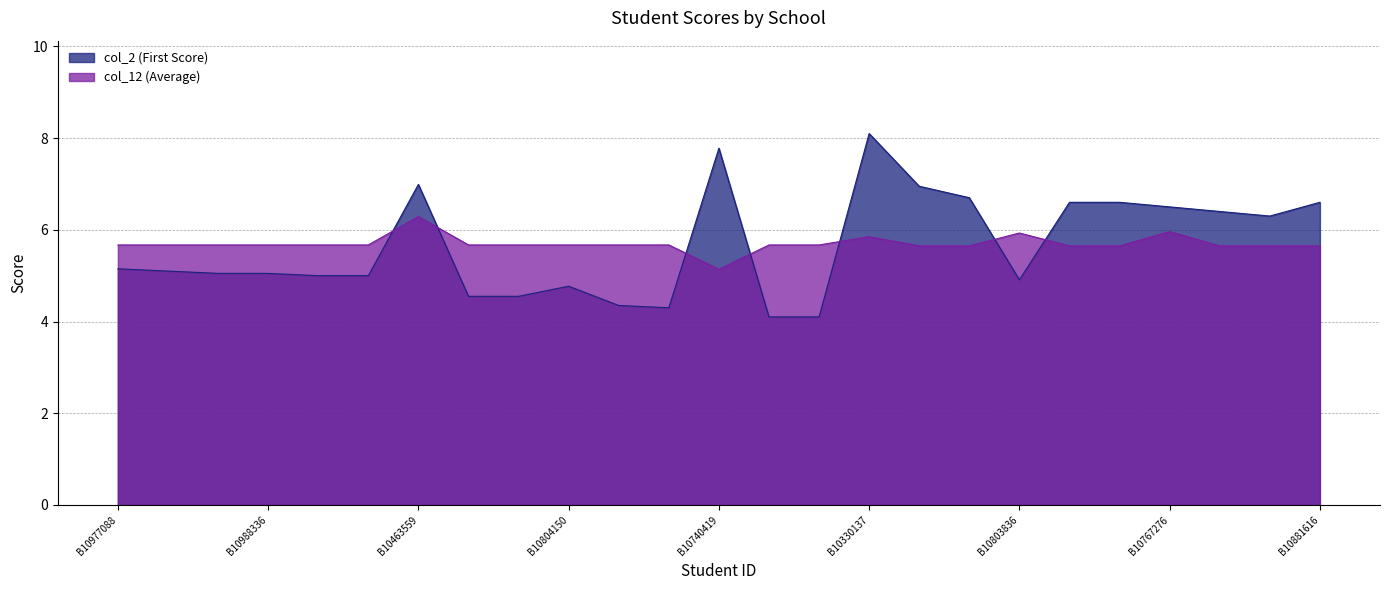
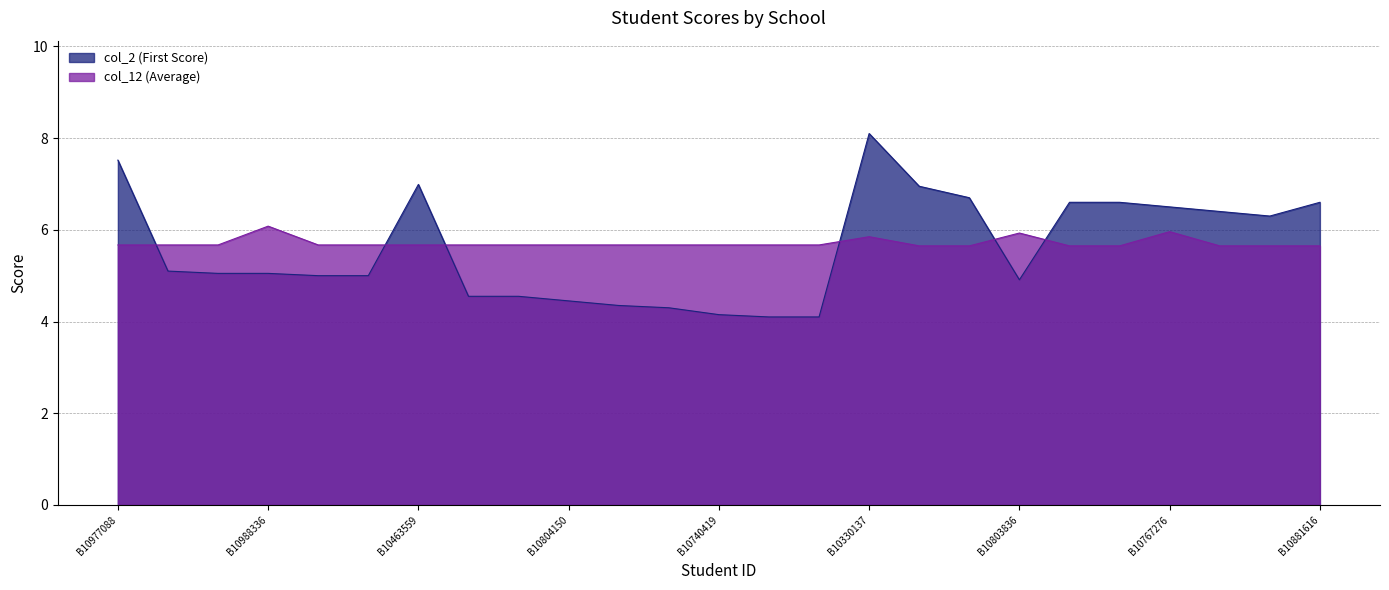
  {
    "col_2 (First Score)": {
-     "B10977088": 5.2,
+     "B10977088": 7.5,
      "B10988336": 5.1,
      "B10463559": 7.0,
-     "B10804150": 4.8,
-     "B10740419": 7.8,
+     "B10804150": 4.5,
+     "B10740419": 4.2,
      "B10330137": 8.1,
      "B10803836": 4.9,
      "B10767276": 6.5,
      "B10881616": 6.6
    },
    "col_12 (Average)": {
      "B10977088": 5.7,
-     "B10988336": 5.7,
-     "B10463559": 6.3,
+     "B10988336": 6.1,
+     "B10463559": 5.7,
      "B10804150": 5.7,
-     "B10740419": 5.1,
+     "B10740419": 5.7,
      "B10330137": 5.9,
      "B10803836": 5.9,
      "B10767276": 6.0,
      "B10881616": 5.7
    }
  }
